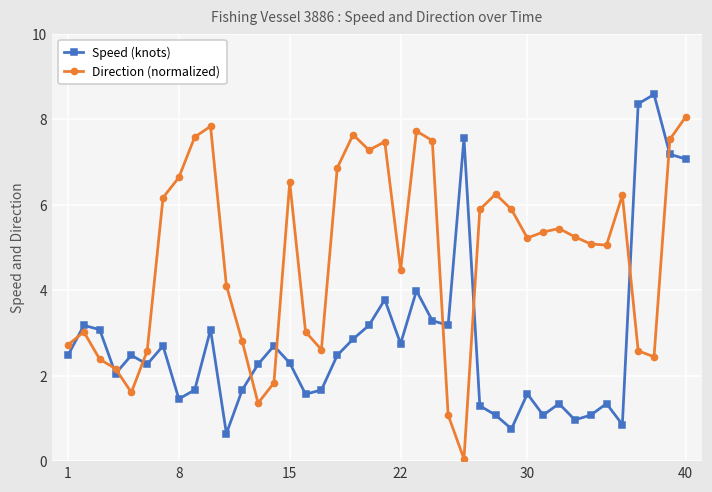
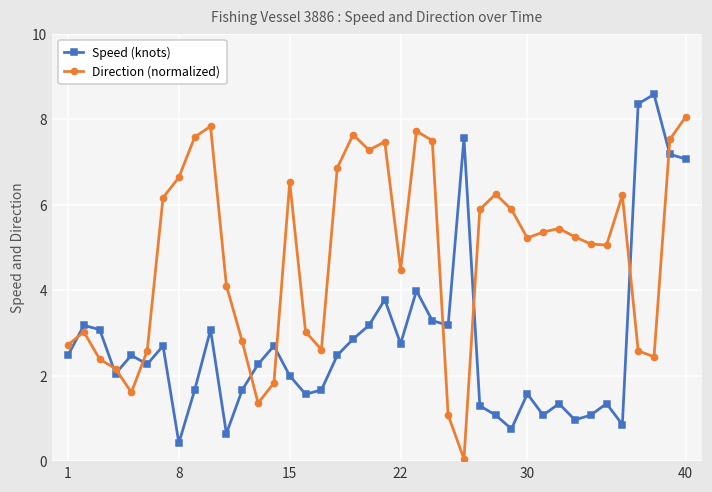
  {
    "Speed (knots)": {
      "1": 2.5,
-     "8": 1.5,
-     "15": 2.3,
+     "8": 0.4,
+     "15": 2.0,
      "22": 2.8,
      "30": 1.6,
      "40": 7.1
    },
    "Direction (normalized)": {
      "1": 2.7,
      "8": 6.6,
      "15": 6.5,
      "22": 4.5,
      "30": 5.2,
      "40": 8.1
    }
  }
